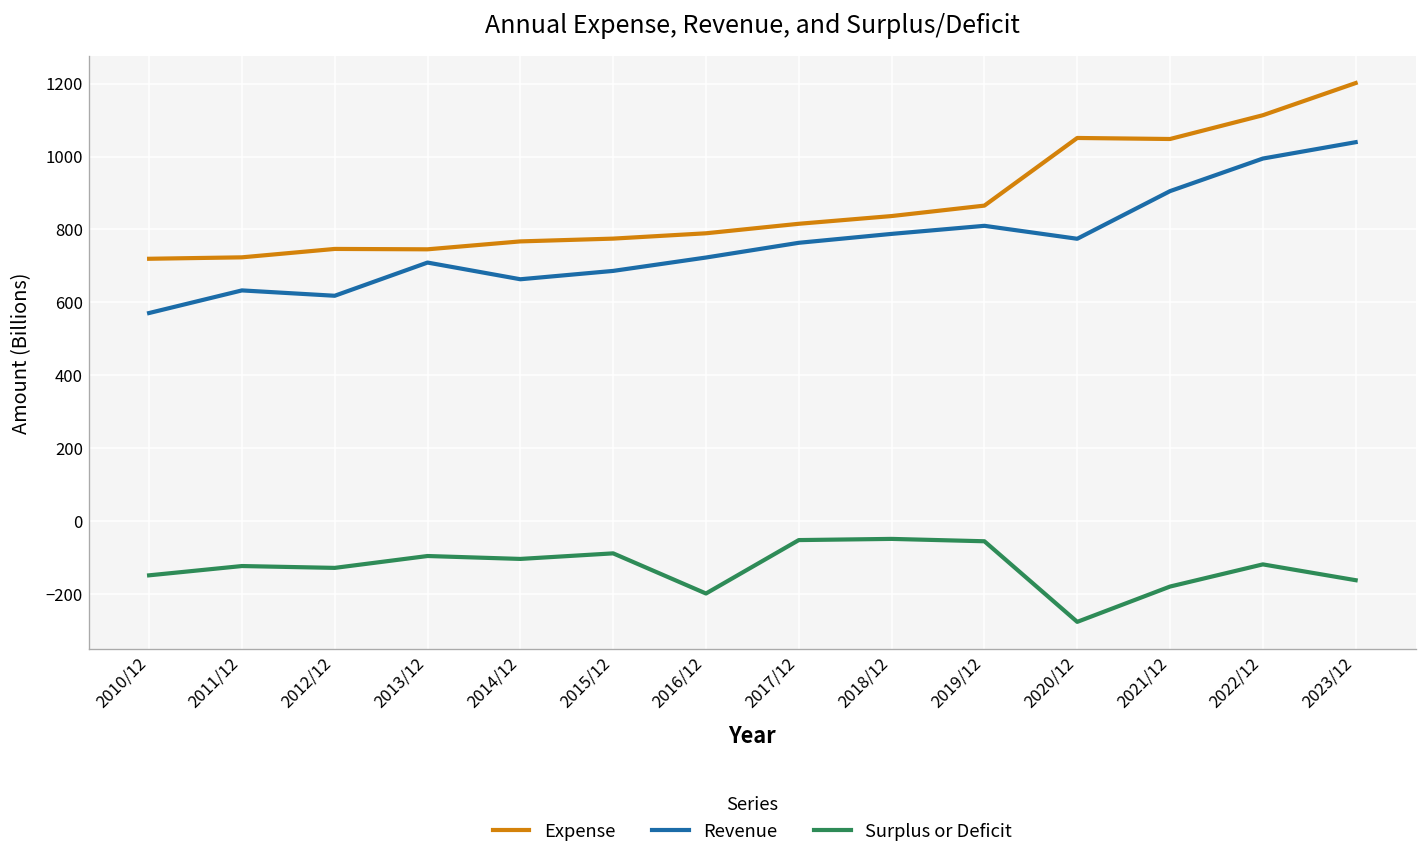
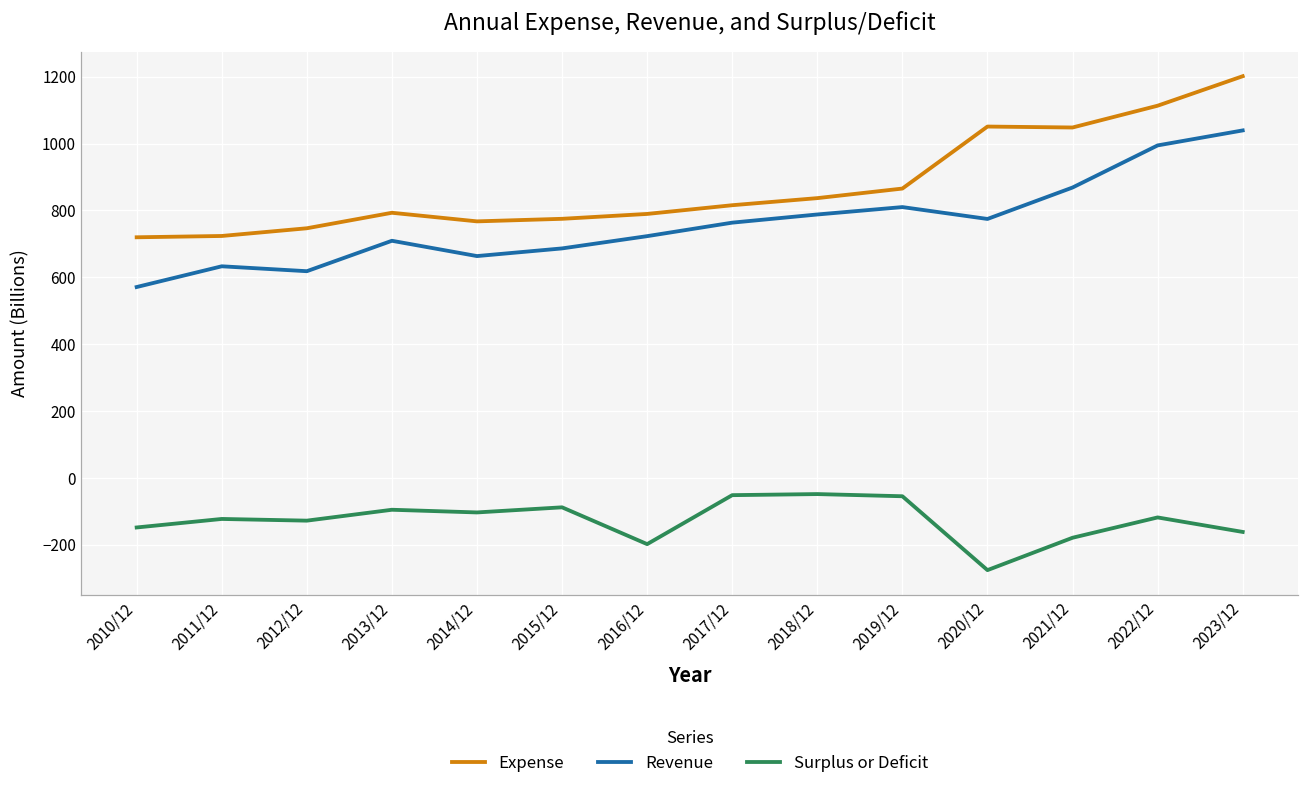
  {
    "Expense": {
      "2010/12": 720,
      "2011/12": 720,
      "2012/12": 750,
-     "2013/12": 750,
+     "2013/12": 790,
      "2014/12": 770,
      "2015/12": 770,
      "2016/12": 790,
      "2017/12": 820,
      "2018/12": 840,
      "2019/12": 870,
      "2020/12": 1050,
      "2021/12": 1050,
      "2022/12": 1110,
      "2023/12": 1200
    },
    "Revenue": {
      "2010/12": 570,
      "2011/12": 630,
      "2012/12": 620,
      "2013/12": 710,
      "2014/12": 660,
      "2015/12": 690,
      "2016/12": 720,
      "2017/12": 760,
      "2018/12": 790,
      "2019/12": 810,
      "2020/12": 770,
-     "2021/12": 910,
+     "2021/12": 870,
      "2022/12": 990,
      "2023/12": 1040
    },
    "Surplus or Deficit": {
      "2010/12": -150,
      "2011/12": -120,
      "2012/12": -130,
      "2013/12": -100,
      "2014/12": -100,
      "2015/12": -90,
      "2016/12": -200,
      "2017/12": -50,
      "2018/12": -50,
      "2019/12": -60,
      "2020/12": -280,
      "2021/12": -180,
      "2022/12": -120,
      "2023/12": -160
    }
  }
